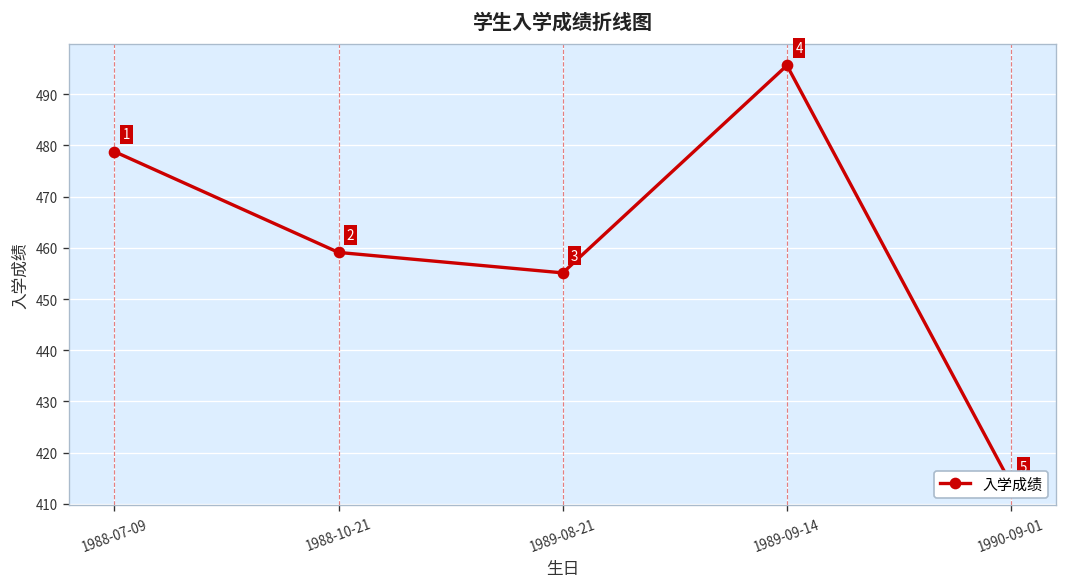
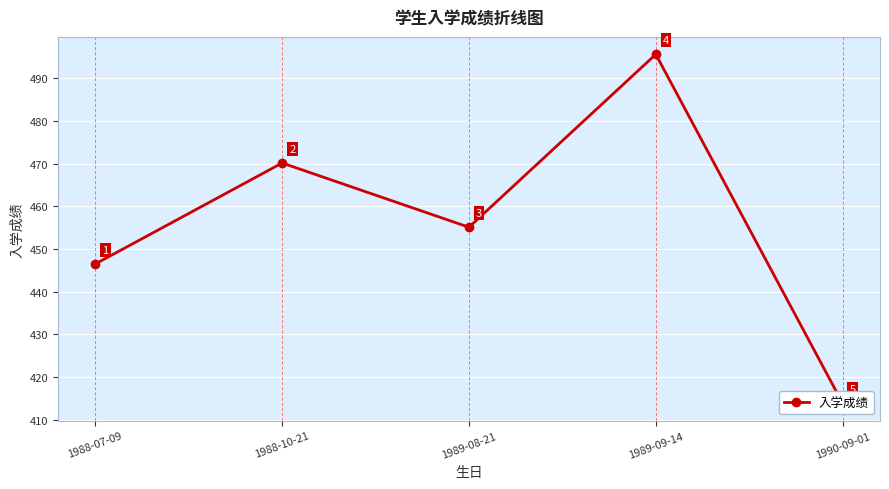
  {
-   "1988-07-09": 479,
-   "1988-10-21": 459
+   "1988-07-09": 447,
+   "1988-10-21": 470
  }
